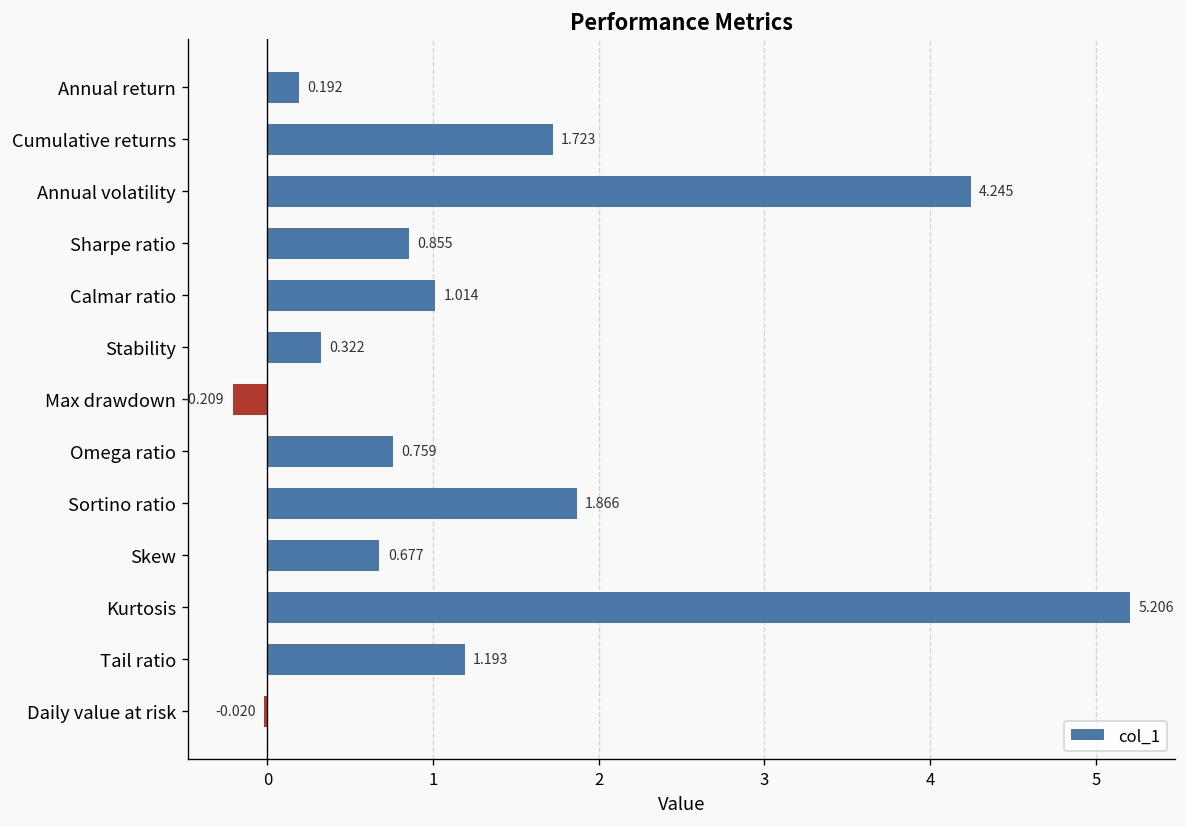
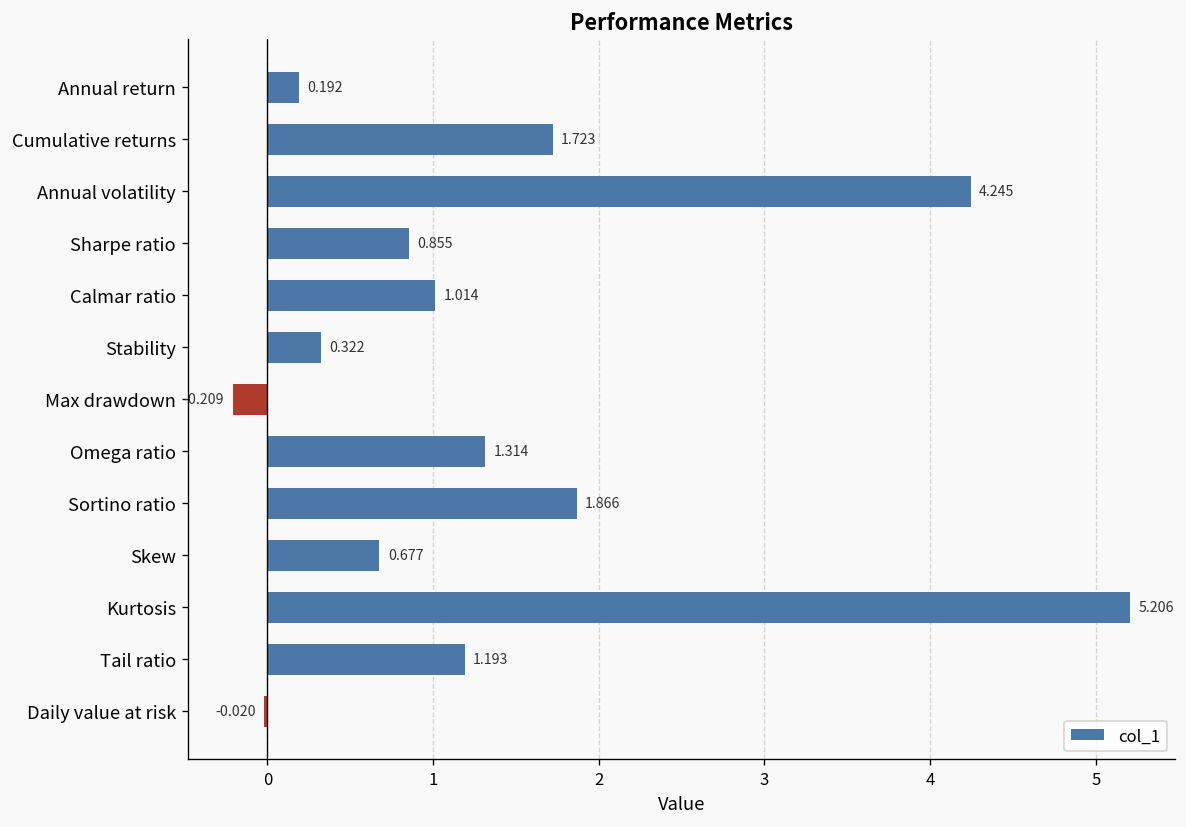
  {
    "Annual return": 0.192,
    "Cumulative returns": 1.723,
    "Annual volatility": 4.245,
    "Sharpe ratio": 0.855,
    "Calmar ratio": 1.014,
    "Stability": 0.322,
    "Max drawdown": -0.209,
-   "Omega ratio": 0.759,
+   "Omega ratio": 1.314,
    "Sortino ratio": 1.866,
    "Skew": 0.677,
    "Kurtosis": 5.206,
    "Tail ratio": 1.193,
    "Daily value at risk": -0.020
  }
